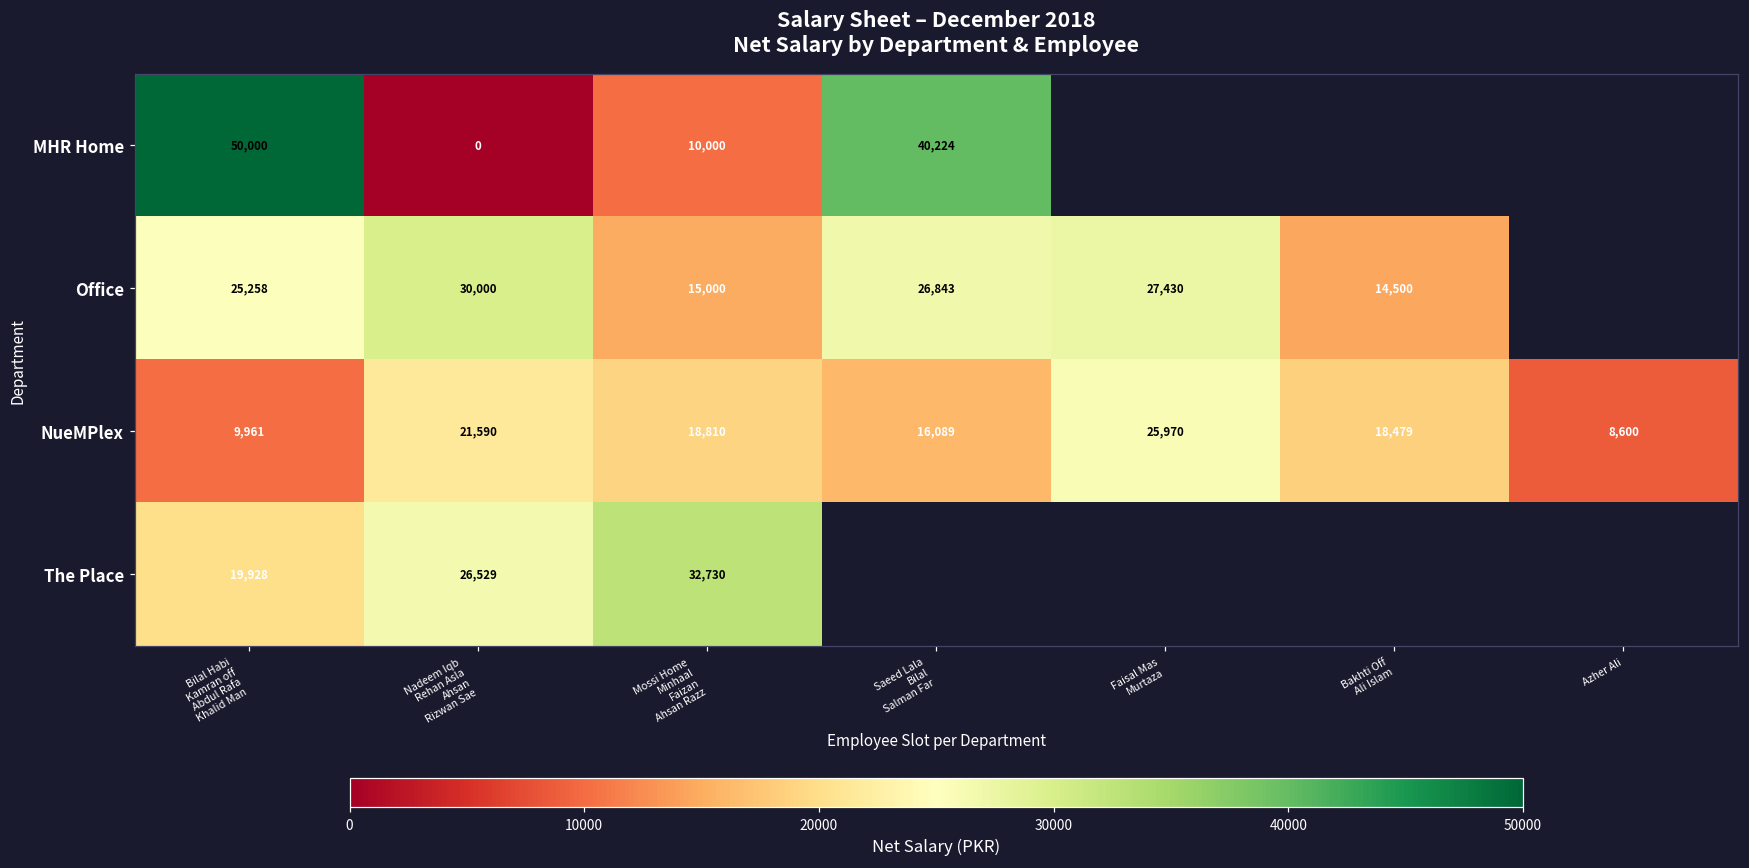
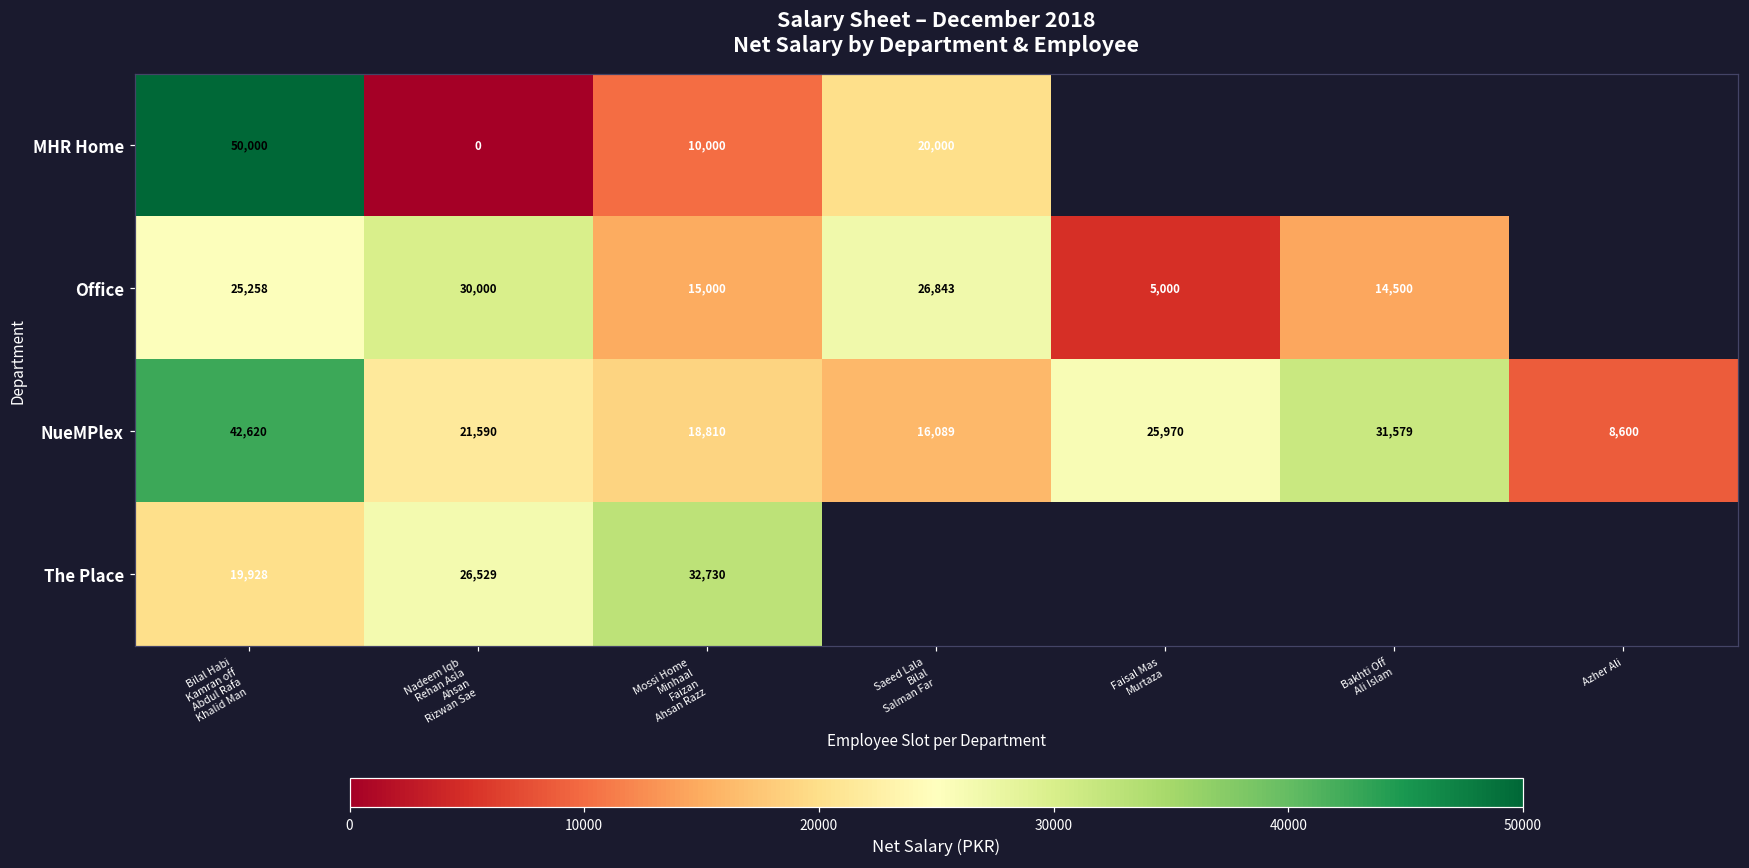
  {
    "MHR Home": {
      "Bilal Habi Kamran off Abdul Rafa Khalid Man": "50,000",
      "Nadeem Iqb Rehan Asla Ahsan Rizwan Sae": "0",
      "Mossi Home Minhaal Faizan Ahsan Razz": "10,000",
-     "Saeed Lala Bilal Salman Far": "40,224"
+     "Saeed Lala Bilal Salman Far": "20,000"
    },
    "Office": {
      "Bilal Habi Kamran off Abdul Rafa Khalid Man": "25,258",
      "Nadeem Iqb Rehan Asla Ahsan Rizwan Sae": "30,000",
      "Mossi Home Minhaal Faizan Ahsan Razz": "15,000",
      "Saeed Lala Bilal Salman Far": "26,843",
-     "Faisal Mas Murtaza": "27,430",
+     "Faisal Mas Murtaza": "5,000",
      "Bakhti Off Ali Islam": "14,500"
    },
    "NueMPlex": {
-     "Bilal Habi Kamran off Abdul Rafa Khalid Man": "9,961",
+     "Bilal Habi Kamran off Abdul Rafa Khalid Man": "42,620",
      "Nadeem Iqb Rehan Asla Ahsan Rizwan Sae": "21,590",
      "Mossi Home Minhaal Faizan Ahsan Razz": "18,810",
      "Saeed Lala Bilal Salman Far": "16,089",
      "Faisal Mas Murtaza": "25,970",
-     "Bakhti Off Ali Islam": "18,479",
+     "Bakhti Off Ali Islam": "31,579",
      "Azher Ali": "8,600"
    },
    "The Place": {
      "Bilal Habi Kamran off Abdul Rafa Khalid Man": "19,928",
      "Nadeem Iqb Rehan Asla Ahsan Rizwan Sae": "26,529",
      "Mossi Home Minhaal Faizan Ahsan Razz": "32,730"
    }
  }
